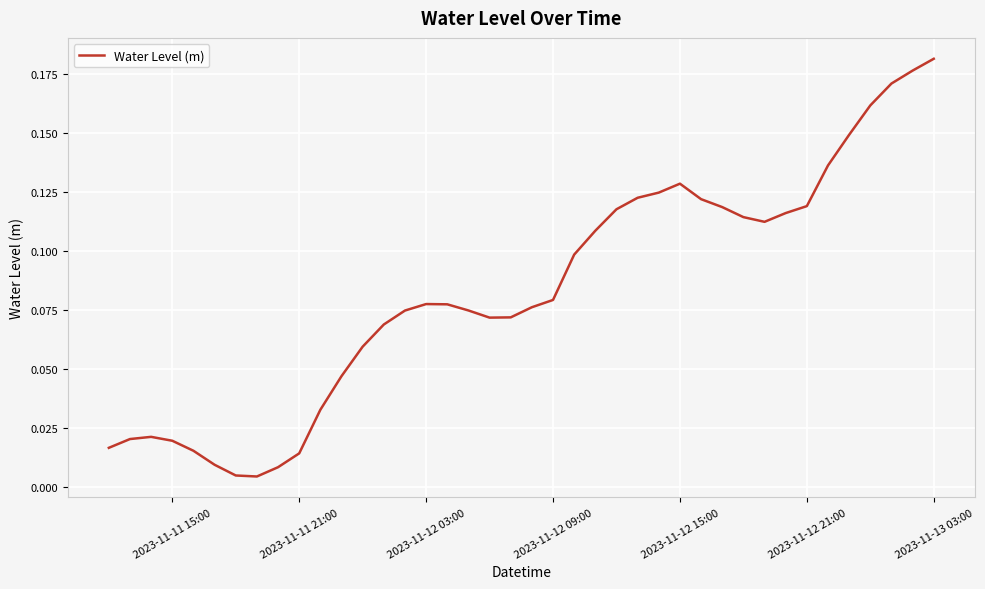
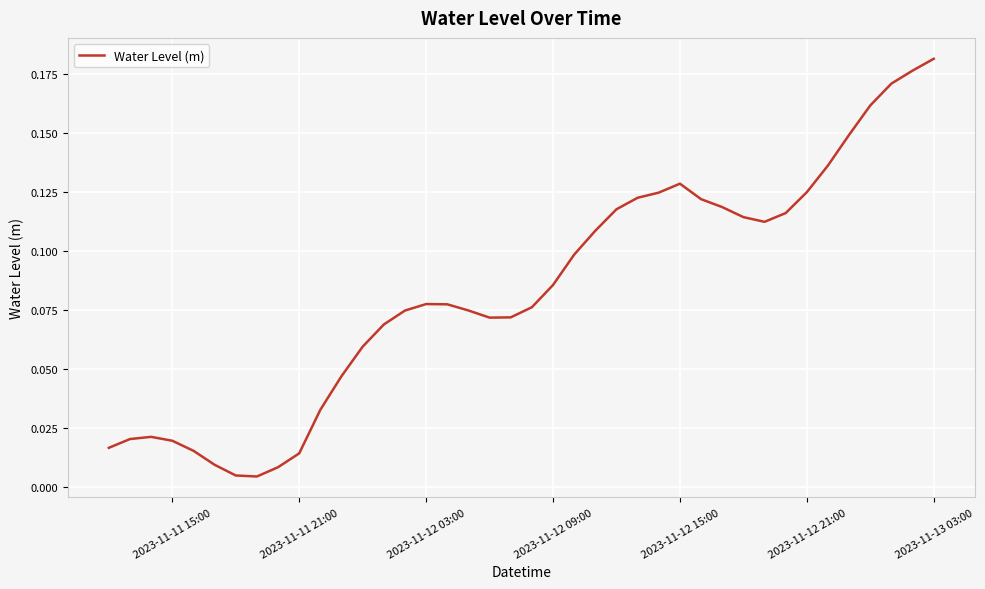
  {
    "2023-11-11 15:00": 0.020,
    "2023-11-11 21:00": 0.014,
    "2023-11-12 03:00": 0.078,
-   "2023-11-12 09:00": 0.079,
+   "2023-11-12 09:00": 0.086,
    "2023-11-12 15:00": 0.129,
-   "2023-11-12 21:00": 0.119,
+   "2023-11-12 21:00": 0.125,
    "2023-11-13 03:00": 0.182
  }
